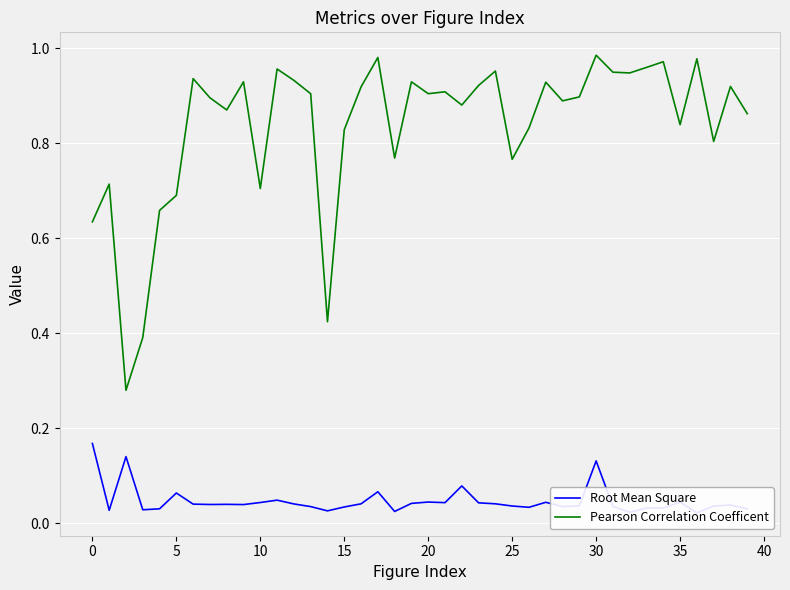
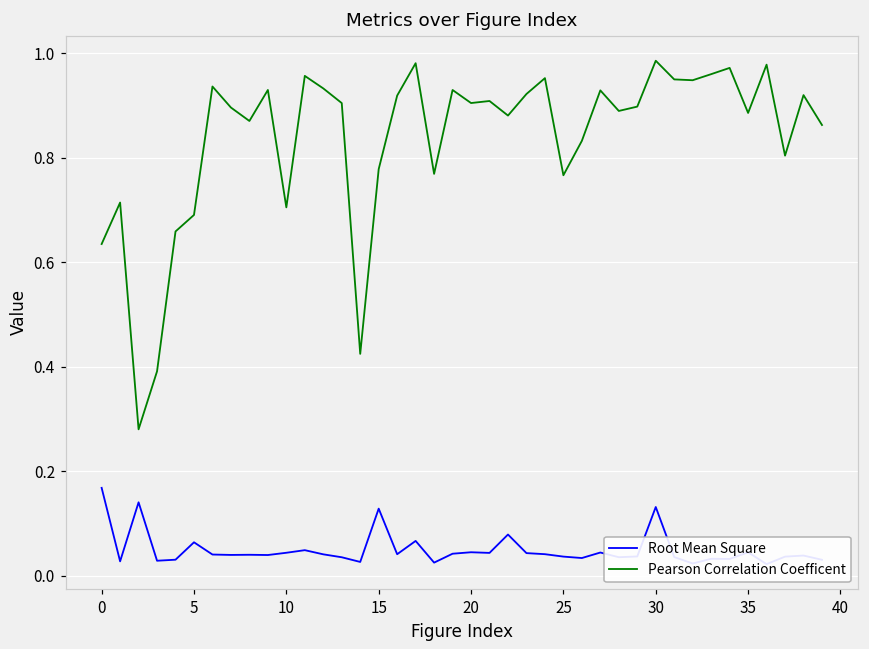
  {
    "Root Mean Square": {
      "0": 0.17,
      "5": 0.06,
      "10": 0.04,
-     "15": 0.03,
+     "15": 0.13,
      "20": 0.05,
      "25": 0.04,
      "30": 0.13
    },
    "Pearson Correlation Coefficent": {
      "0": 0.63,
      "5": 0.69,
      "10": 0.70,
-     "15": 0.83,
+     "15": 0.78,
      "20": 0.90,
      "25": 0.77,
      "30": 0.99,
-     "35": 0.84
+     "35": 0.89
    }
  }
